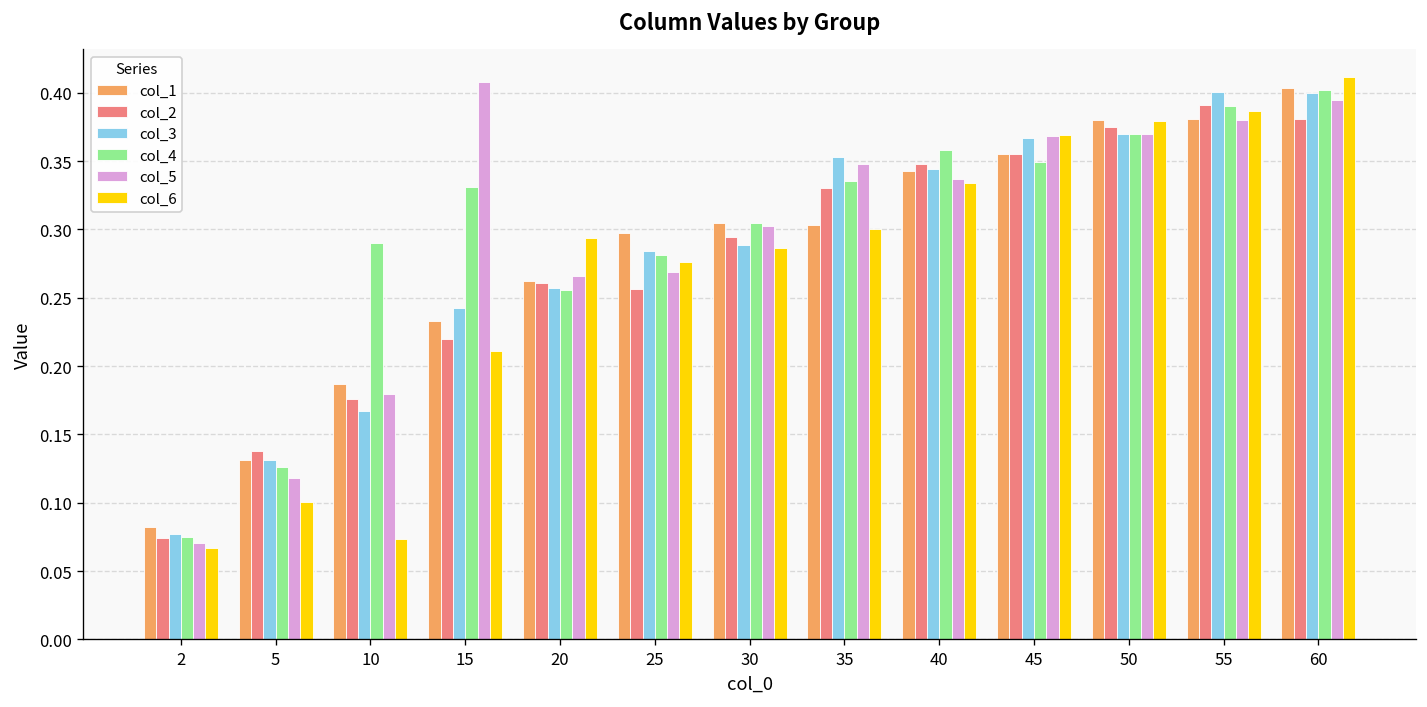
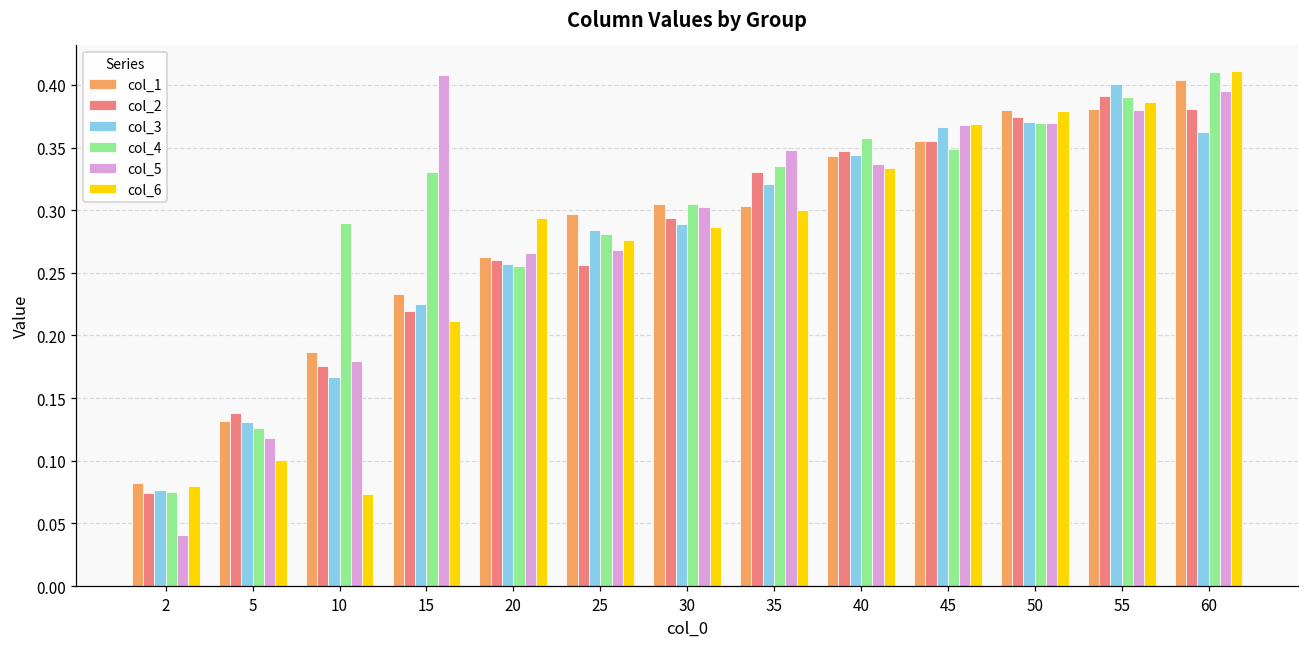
  {
    "col_3": {
      "2": 0.077,
      "5": 0.131,
      "10": 0.167,
-     "15": 0.242,
+     "15": 0.225,
      "20": 0.257,
      "25": 0.284,
      "30": 0.289,
-     "35": 0.353,
+     "35": 0.321,
      "40": 0.344,
      "45": 0.367,
      "50": 0.370,
      "55": 0.400,
-     "60": 0.400
+     "60": 0.363
    },
    "col_4": {
      "2": 0.075,
      "5": 0.126,
      "10": 0.290,
      "15": 0.331,
      "20": 0.256,
      "25": 0.281,
      "30": 0.305,
      "35": 0.335,
      "40": 0.358,
      "45": 0.349,
      "50": 0.370,
      "55": 0.390,
-     "60": 0.402
+     "60": 0.410
    },
    "col_5": {
-     "2": 0.071,
+     "2": 0.041,
      "5": 0.118,
      "10": 0.180,
      "15": 0.408,
      "20": 0.266,
      "25": 0.269,
      "30": 0.302,
      "35": 0.348,
      "40": 0.337,
      "45": 0.368,
      "50": 0.370,
      "55": 0.380,
      "60": 0.395
    },
    "col_6": {
-     "2": 0.067,
+     "2": 0.080,
      "5": 0.101,
      "10": 0.073,
      "15": 0.211,
      "20": 0.294,
      "25": 0.276,
      "30": 0.287,
      "35": 0.300,
      "40": 0.334,
      "45": 0.369,
      "50": 0.379,
      "55": 0.386,
      "60": 0.411
    }
  }
